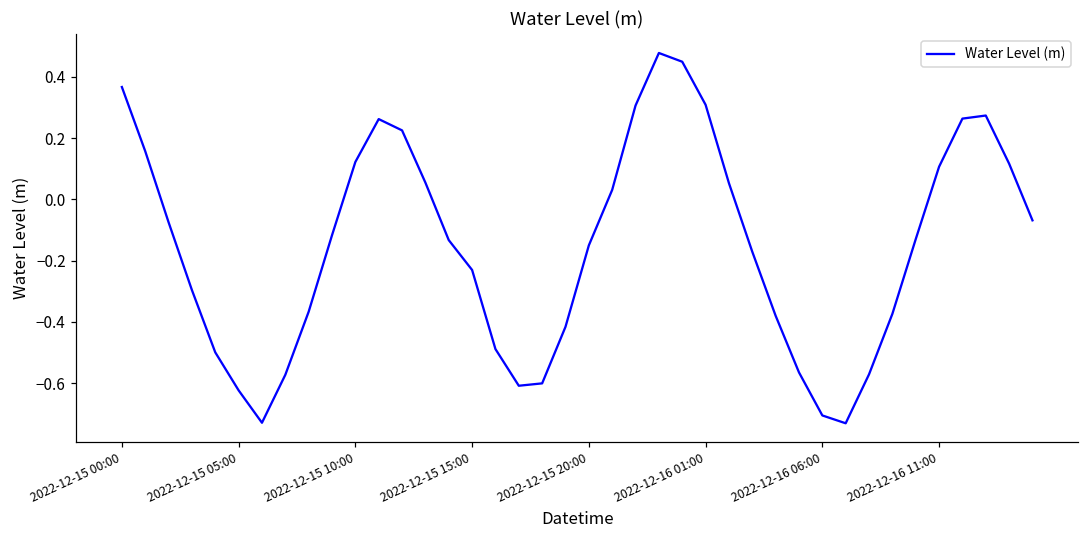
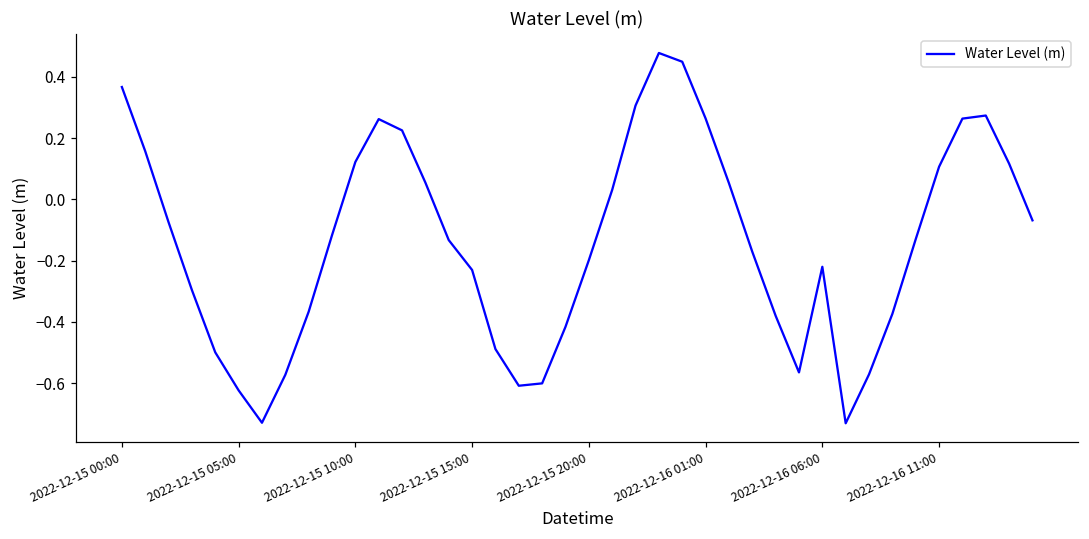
  {
    "2022-12-15 00:00": 0.37,
    "2022-12-15 05:00": -0.62,
    "2022-12-15 10:00": 0.12,
    "2022-12-15 15:00": -0.23,
-   "2022-12-15 20:00": -0.15,
-   "2022-12-16 01:00": 0.31,
-   "2022-12-16 06:00": -0.71,
+   "2022-12-15 20:00": -0.20,
+   "2022-12-16 01:00": 0.26,
+   "2022-12-16 06:00": -0.22,
    "2022-12-16 11:00": 0.11
  }
